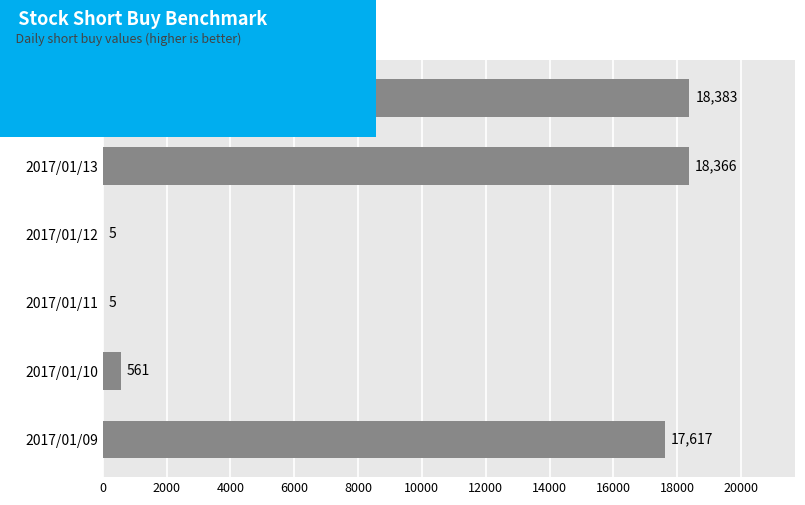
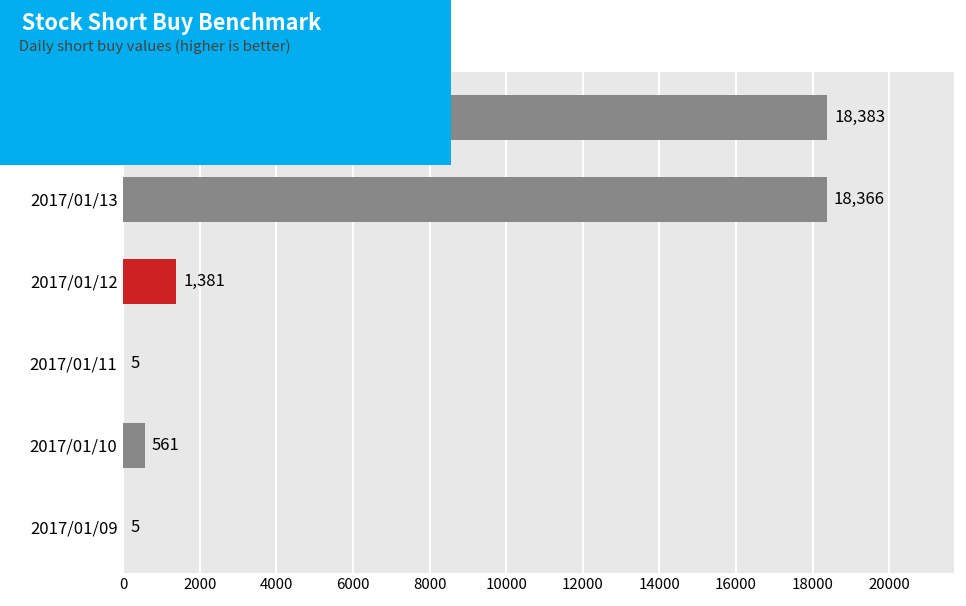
  {
    "2017/01/13": "18,366",
-   "2017/01/12": "5",
+   "2017/01/12": "1,381",
    "2017/01/11": "5",
    "2017/01/10": "561",
-   "2017/01/09": "17,617"
+   "2017/01/09": "5"
  }
